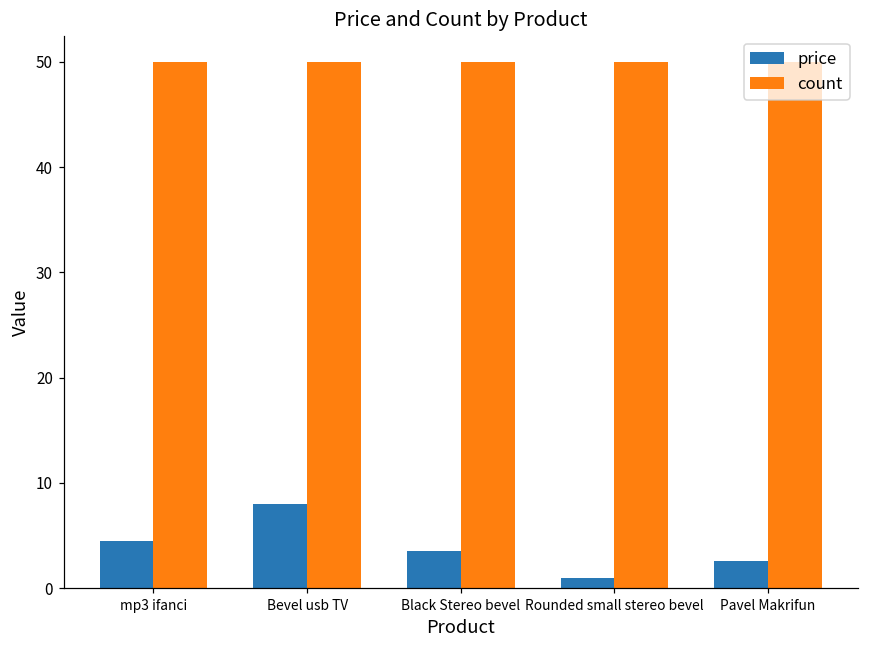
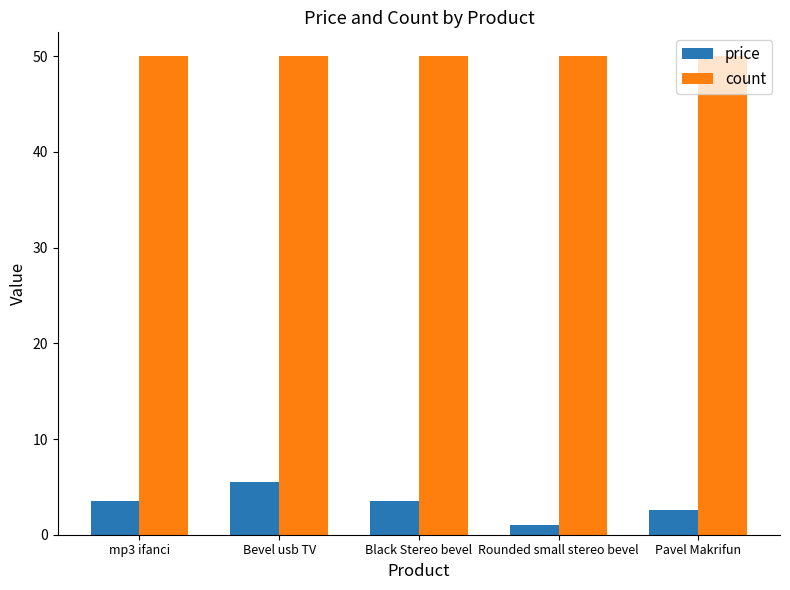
  {
    "price": {
-     "mp3 ifanci": 5,
-     "Bevel usb TV": 8,
+     "mp3 ifanci": 4,
+     "Bevel usb TV": 6,
      "Black Stereo bevel": 4,
      "Rounded small stereo bevel": 1,
      "Pavel Makrifun": 3
    },
    "count": {
      "mp3 ifanci": 50,
      "Bevel usb TV": 50,
      "Black Stereo bevel": 50,
      "Rounded small stereo bevel": 50
    }
  }
